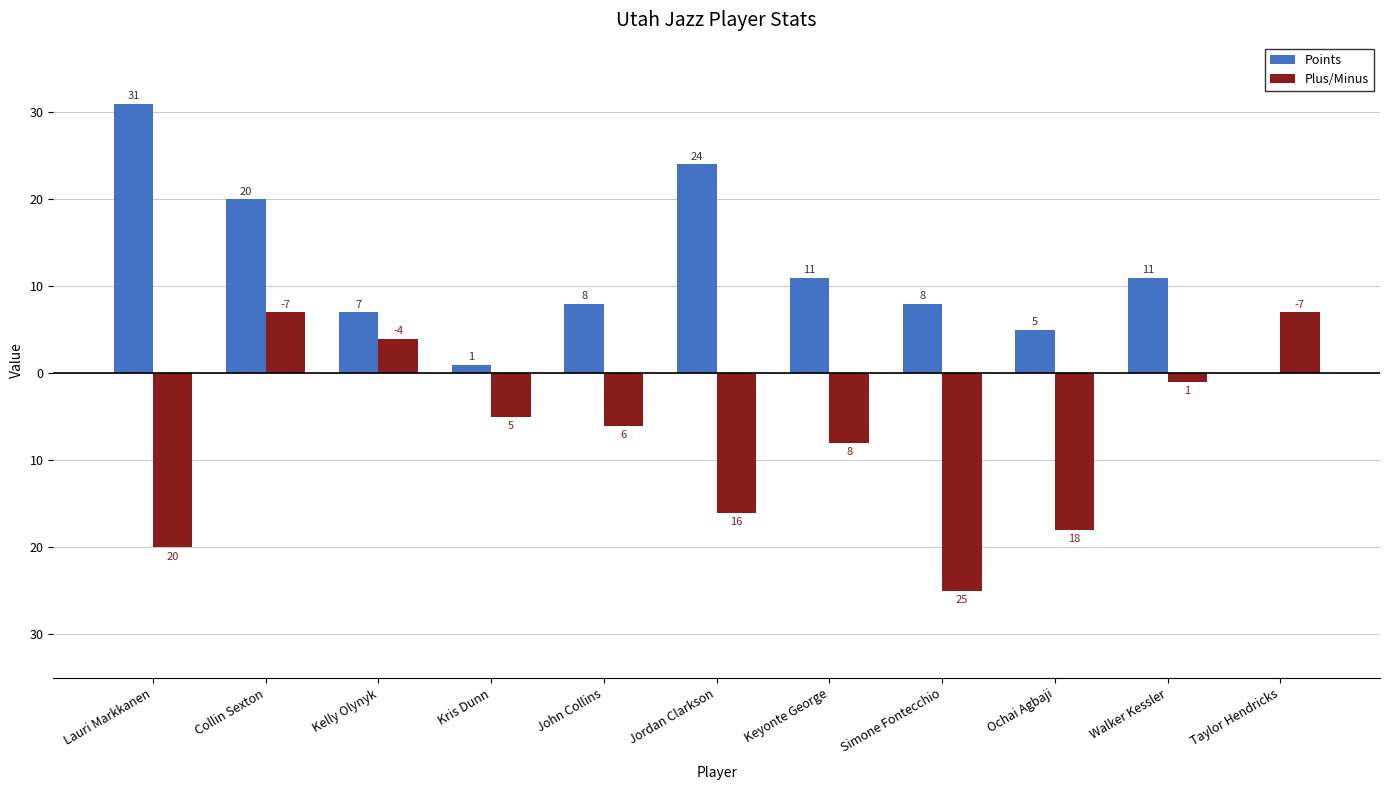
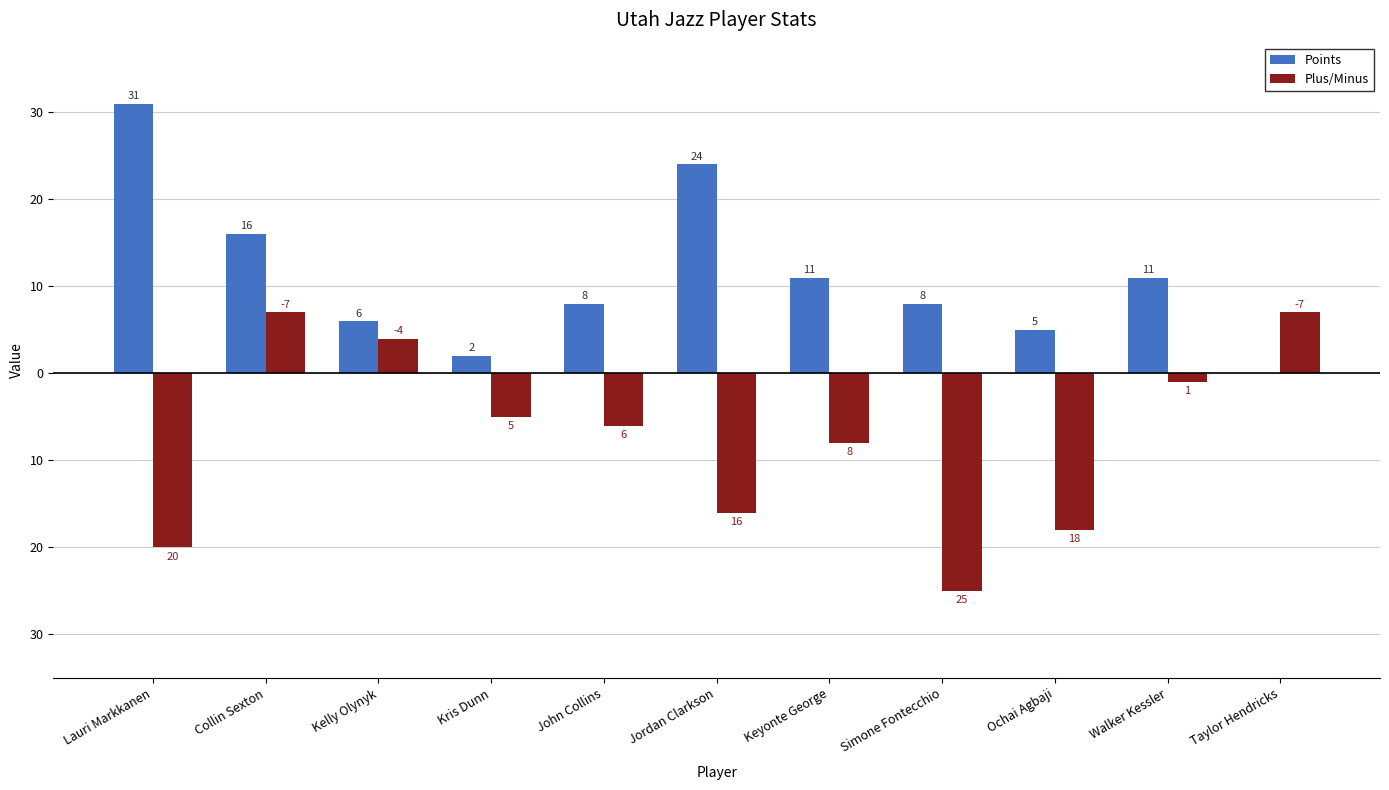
  {
    "Points": {
      "Lauri Markkanen": 31,
-     "Collin Sexton": 20,
-     "Kelly Olynyk": 7,
-     "Kris Dunn": 1,
+     "Collin Sexton": 16,
+     "Kelly Olynyk": 6,
+     "Kris Dunn": 2,
      "John Collins": 8,
      "Jordan Clarkson": 24,
      "Keyonte George": 11,
      "Simone Fontecchio": 8,
      "Ochai Agbaji": 5,
      "Walker Kessler": 11
    }
  }
